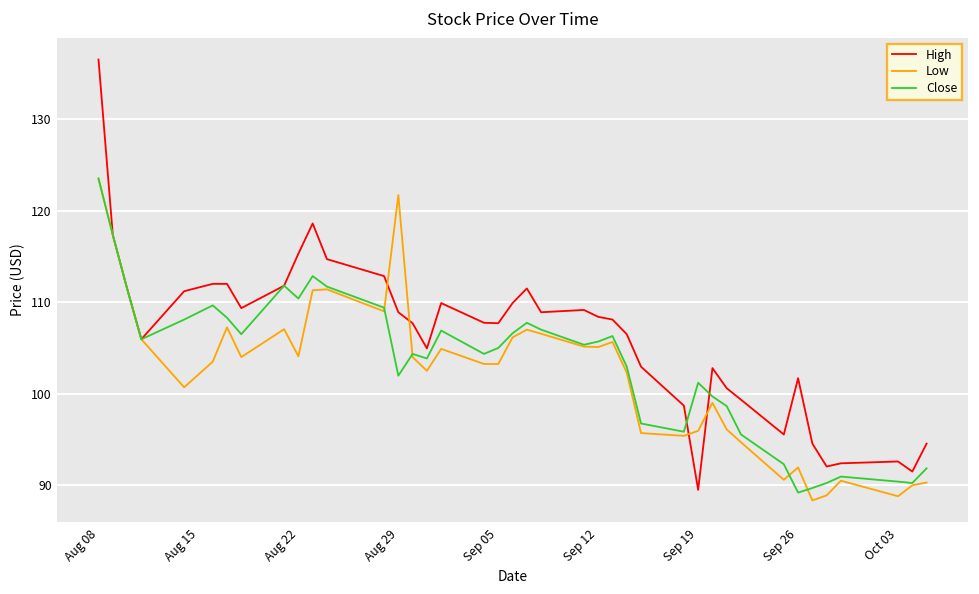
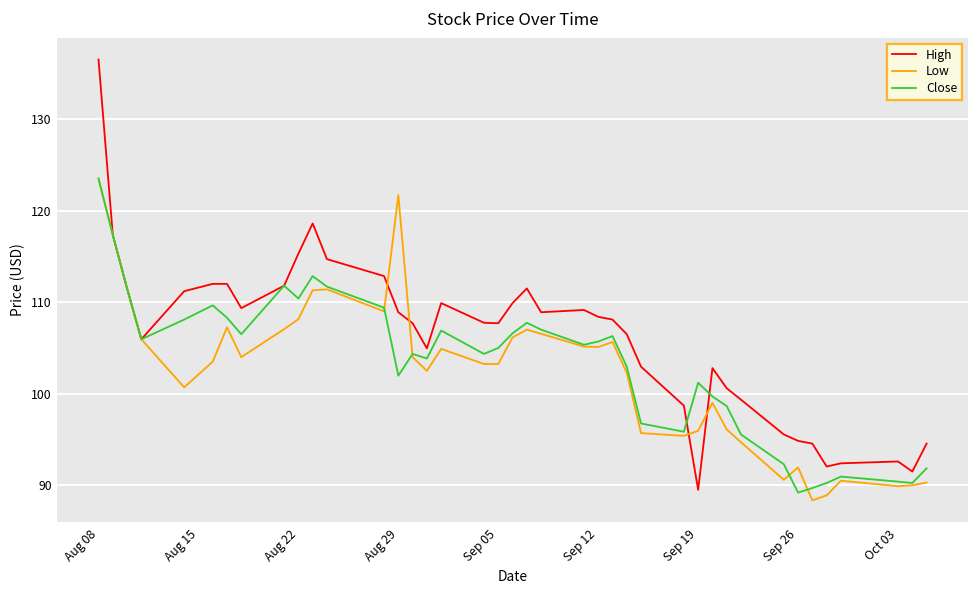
  {
    "High": {
      "Aug 08": 137,
      "Aug 22": 115,
      "Aug 29": 109,
      "Sep 05": 108,
      "Sep 12": 108,
      "Sep 19": 90,
-     "Sep 26": 102,
+     "Sep 26": 95,
      "Oct 03": 93
    },
    "Low": {
-     "Aug 22": 104,
+     "Aug 22": 108,
      "Aug 29": 122,
      "Sep 05": 103,
      "Sep 12": 105,
      "Sep 19": 96,
      "Sep 26": 92,
-     "Oct 03": 89
+     "Oct 03": 90
    },
    "Close": {
      "Aug 22": 110,
      "Aug 29": 102,
      "Sep 05": 105,
      "Sep 12": 106,
      "Sep 19": 101,
      "Sep 26": 89,
      "Oct 03": 90
    }
  }
